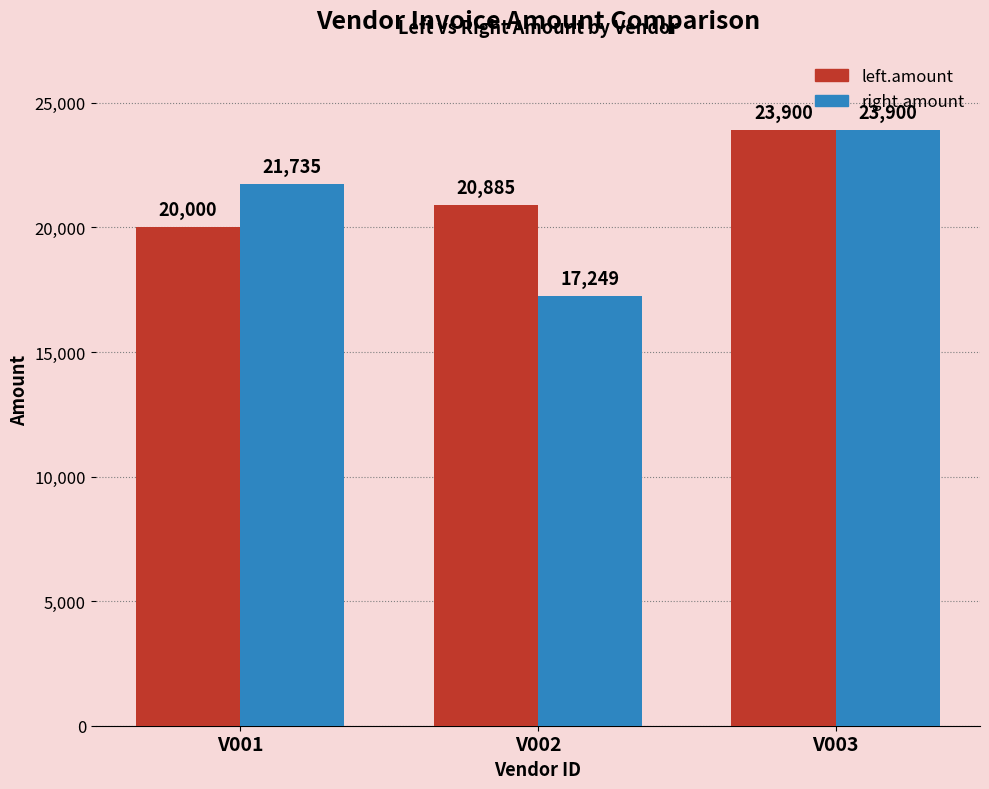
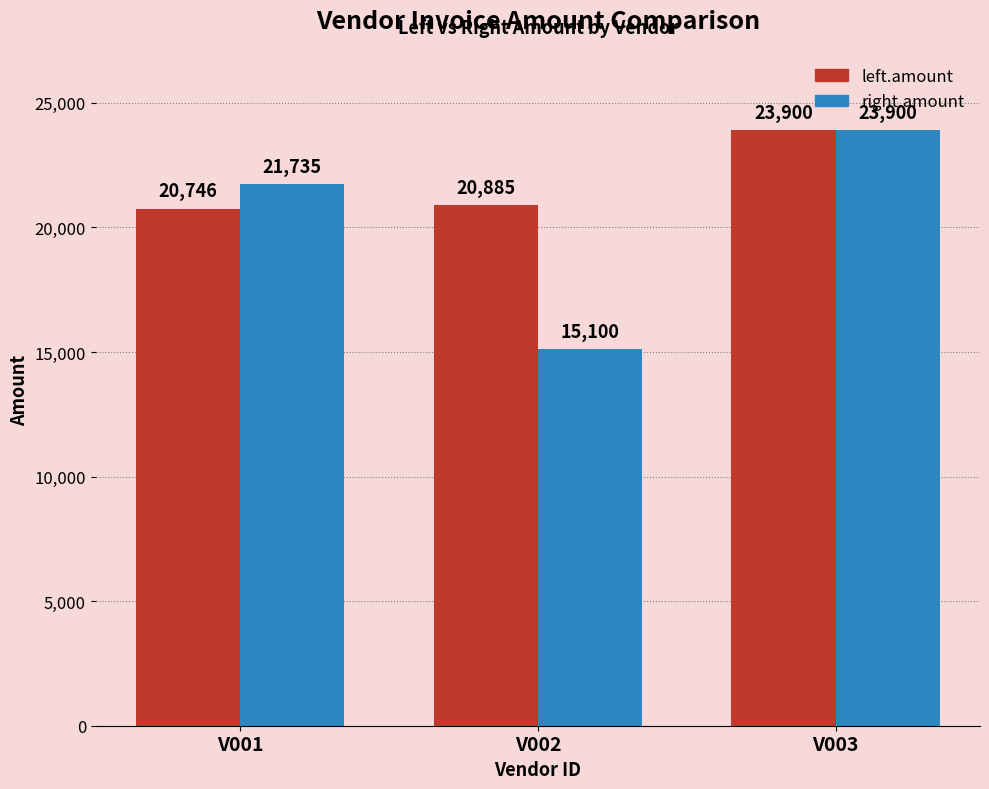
  {
    "left.amount": {
-     "V001": "20,000",
+     "V001": "20,746",
      "V002": "20,885",
      "V003": "23,900"
    },
    "right.amount": {
      "V001": "21,735",
-     "V002": "17,249",
+     "V002": "15,100",
      "V003": "23,900"
    }
  }
